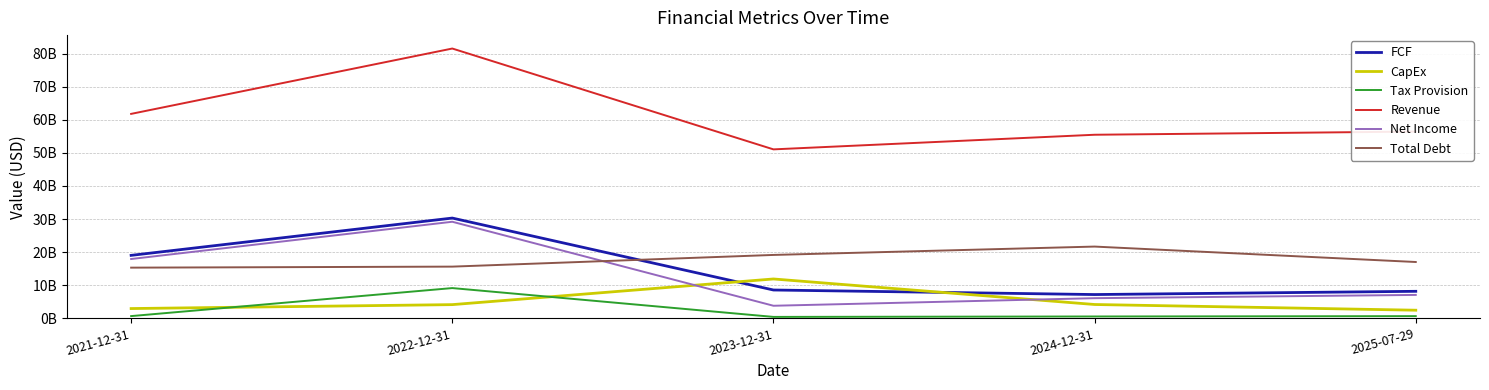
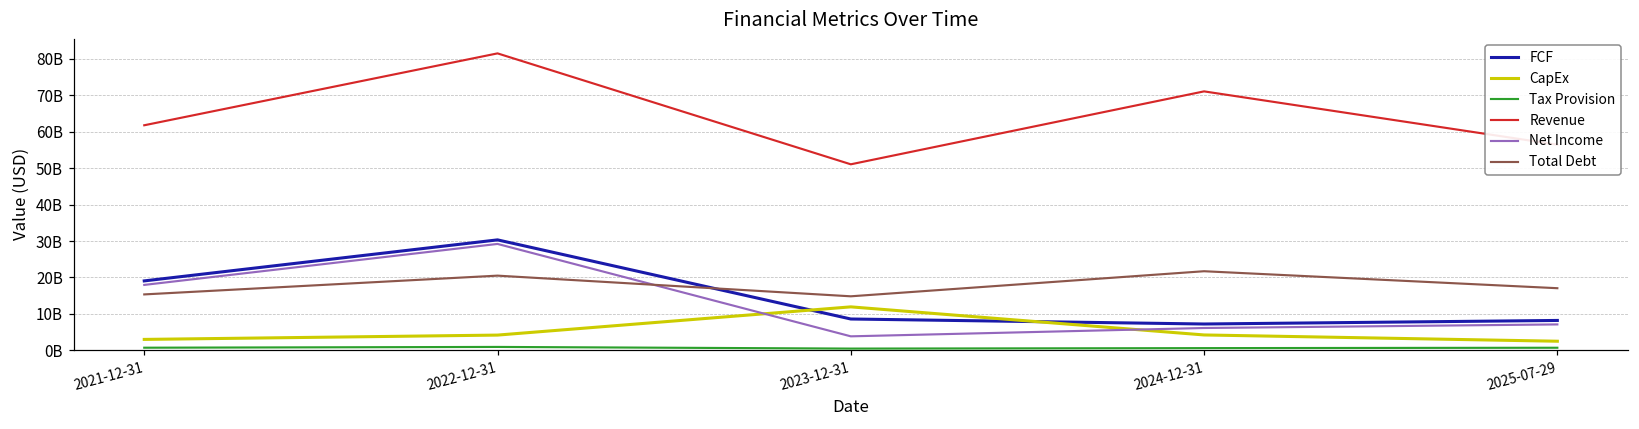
  {
    "FCF": {
      "2021-12-31": 19000000000,
      "2022-12-31": 30000000000,
      "2023-12-31": 9000000000,
      "2024-12-31": 7000000000,
      "2025-07-29": 8000000000
    },
    "CapEx": {
      "2021-12-31": 3000000000,
      "2022-12-31": 4000000000,
      "2023-12-31": 12000000000,
      "2024-12-31": 4000000000,
      "2025-07-29": 2000000000
    },
    "Tax Provision": {
      "2021-12-31": 1000000000,
-     "2022-12-31": 9000000000,
+     "2022-12-31": 1000000000,
      "2023-12-31": 0,
      "2024-12-31": 1000000000,
      "2025-07-29": 1000000000
    },
    "Revenue": {
      "2021-12-31": 62000000000,
      "2022-12-31": 82000000000,
      "2023-12-31": 51000000000,
-     "2024-12-31": 55000000000
+     "2024-12-31": 71000000000
    },
    "Net Income": {
      "2021-12-31": 18000000000,
      "2022-12-31": 29000000000,
      "2023-12-31": 4000000000,
      "2024-12-31": 6000000000,
      "2025-07-29": 7000000000
    },
    "Total Debt": {
      "2021-12-31": 15000000000,
-     "2022-12-31": 16000000000,
-     "2023-12-31": 19000000000,
+     "2022-12-31": 20000000000,
+     "2023-12-31": 15000000000,
      "2024-12-31": 22000000000,
      "2025-07-29": 17000000000
    }
  }
